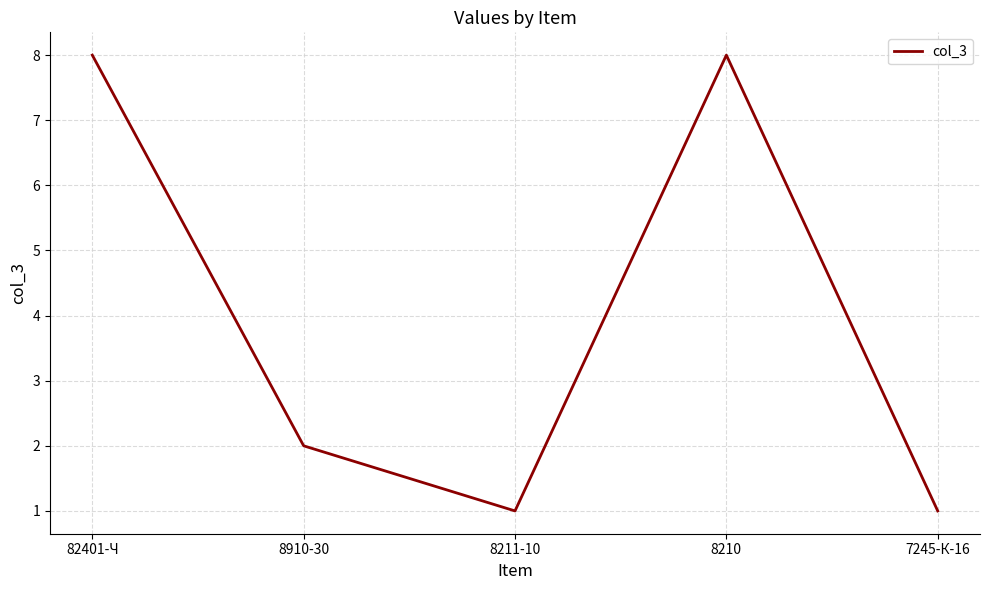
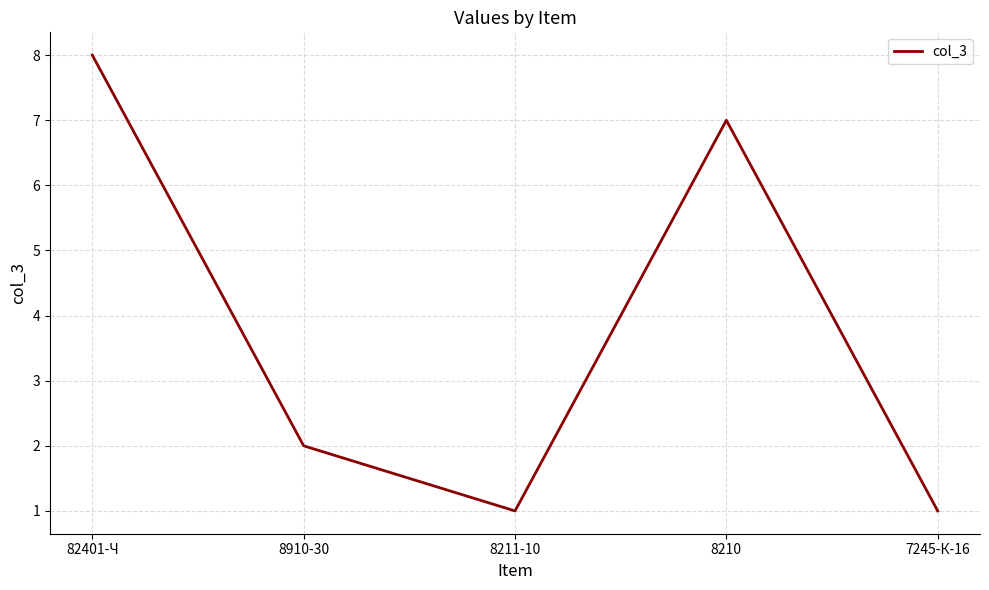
  {
    "82401-Ч": 8,
    "8910-30": 2,
    "8211-10": 1,
-   "8210": 8,
+   "8210": 7,
    "7245-К-16": 1
  }
